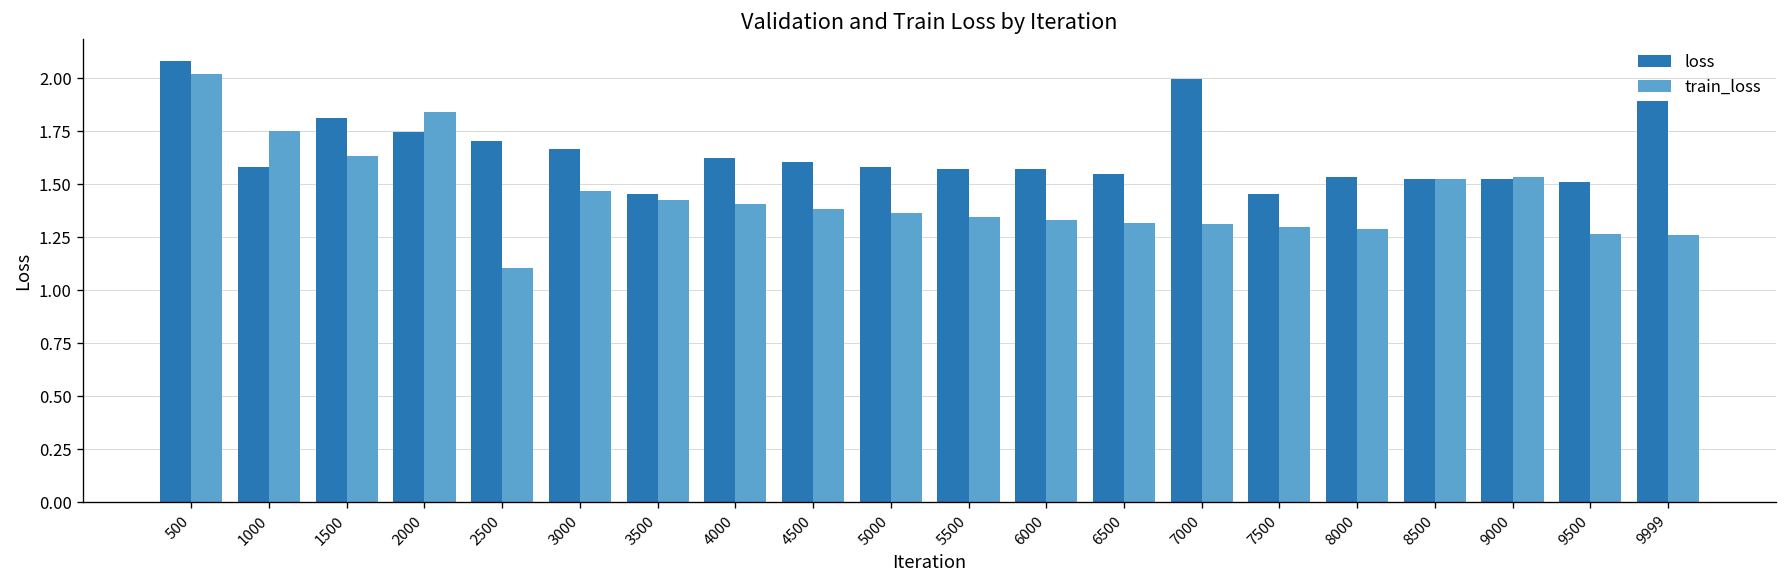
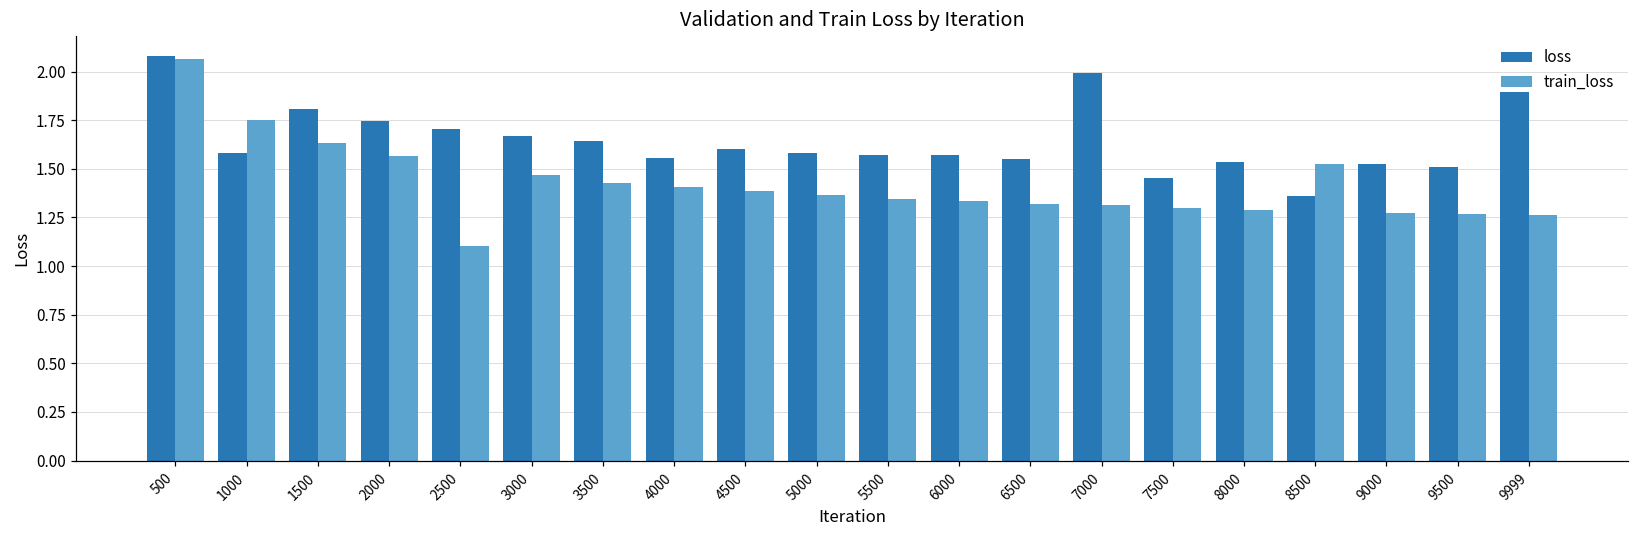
  {
    "loss": {
      "500": 2.08,
      "1000": 1.58,
      "1500": 1.81,
      "2000": 1.74,
      "2500": 1.71,
      "3000": 1.67,
-     "3500": 1.45,
-     "4000": 1.62,
+     "3500": 1.64,
+     "4000": 1.55,
      "4500": 1.60,
      "5000": 1.58,
      "5500": 1.57,
      "6000": 1.57,
      "6500": 1.55,
      "7000": 1.99,
      "7500": 1.45,
      "8000": 1.53,
-     "8500": 1.52,
+     "8500": 1.36,
      "9000": 1.52,
      "9500": 1.51,
      "9999": 1.89
    },
    "train_loss": {
-     "500": 2.02,
+     "500": 2.07,
      "1000": 1.75,
      "1500": 1.63,
-     "2000": 1.84,
+     "2000": 1.56,
      "2500": 1.10,
      "3000": 1.47,
      "3500": 1.43,
      "4000": 1.40,
      "4500": 1.38,
      "5000": 1.36,
      "5500": 1.34,
      "6000": 1.33,
      "6500": 1.32,
      "7000": 1.31,
      "7500": 1.30,
      "8000": 1.29,
      "8500": 1.53,
-     "9000": 1.53,
+     "9000": 1.27,
      "9500": 1.27,
      "9999": 1.26
    }
  }
